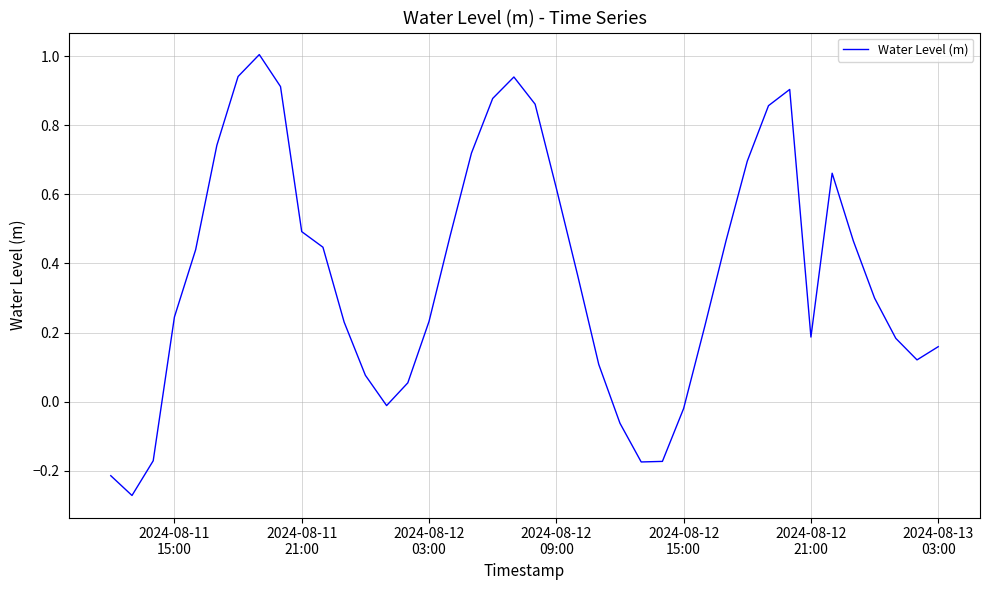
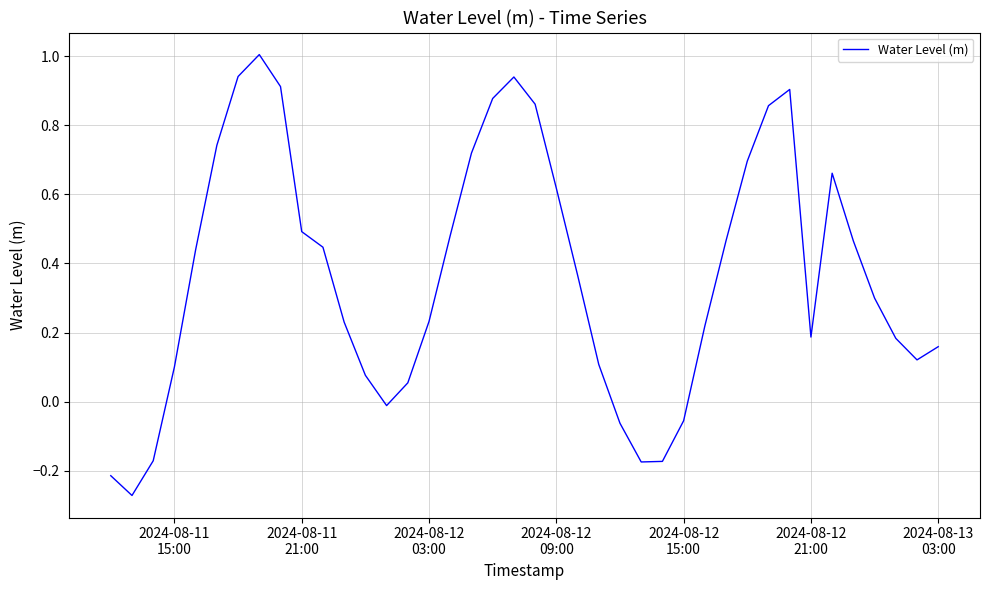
  {
-   "2024-08-11 15:00": 0.25,
+   "2024-08-11 15:00": 0.10,
    "2024-08-11 21:00": 0.49,
    "2024-08-12 03:00": 0.23,
    "2024-08-12 09:00": 0.62,
-   "2024-08-12 15:00": -0.02,
+   "2024-08-12 15:00": -0.06,
    "2024-08-12 21:00": 0.19,
    "2024-08-13 03:00": 0.16
  }
